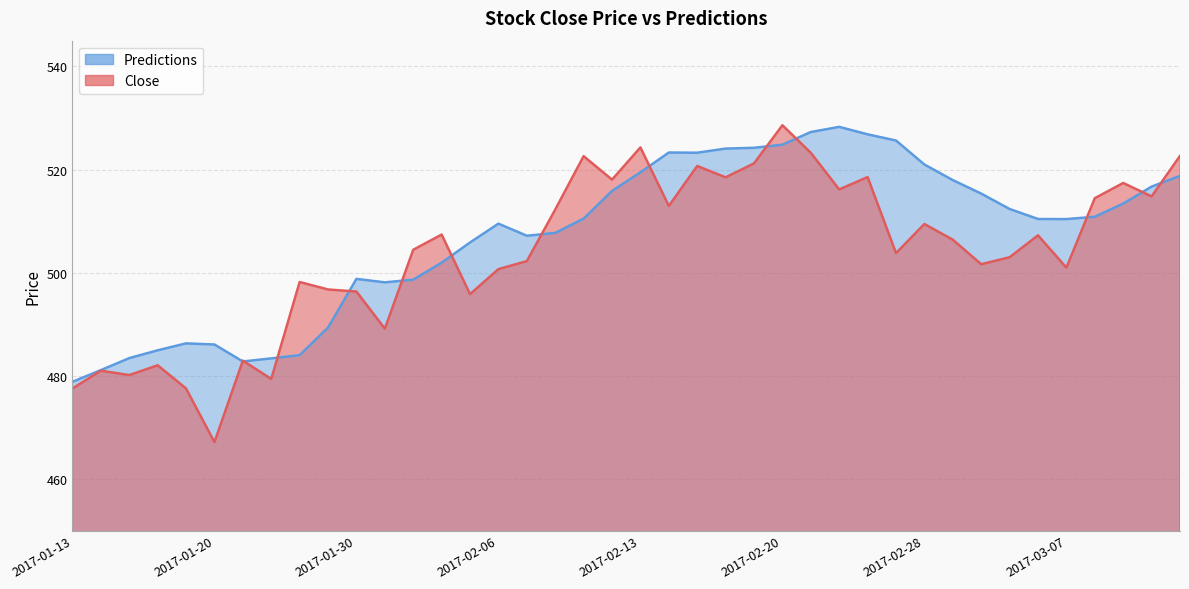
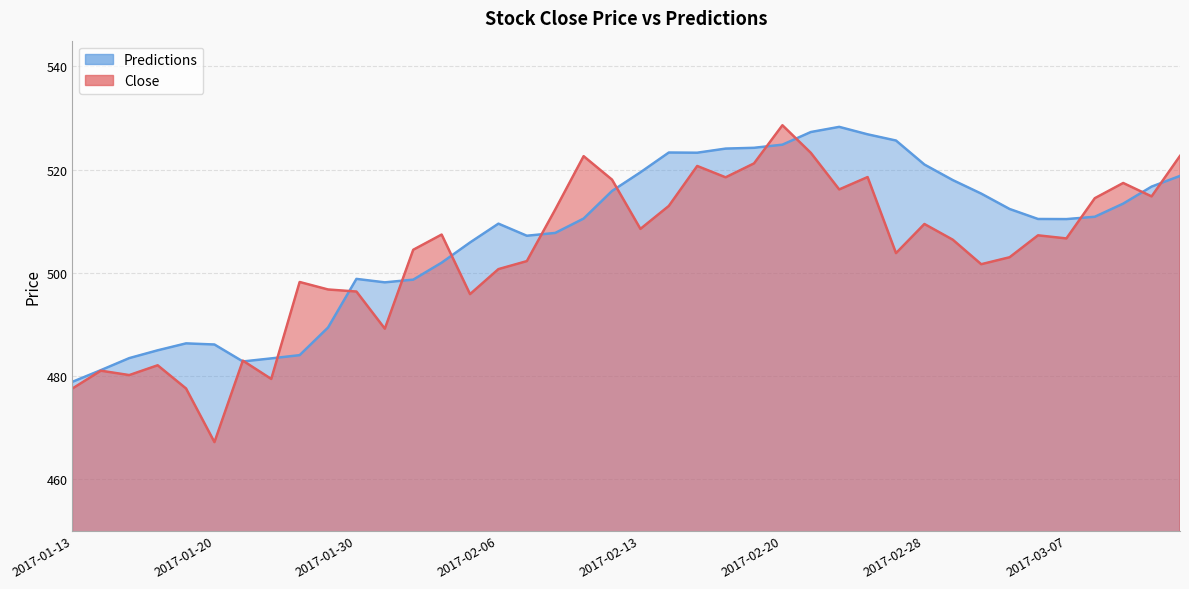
  {
    "Predictions": {
      "2017-01-13": 479,
      "2017-01-20": 486,
      "2017-01-30": 499,
      "2017-02-06": 510,
      "2017-02-13": 519,
      "2017-02-20": 525,
      "2017-02-28": 521,
      "2017-03-07": 510
    },
    "Close": {
      "2017-01-13": 478,
      "2017-01-20": 467,
      "2017-01-30": 496,
      "2017-02-06": 501,
-     "2017-02-13": 524,
+     "2017-02-13": 509,
      "2017-02-20": 529,
      "2017-02-28": 509,
-     "2017-03-07": 501
+     "2017-03-07": 507
    }
  }
